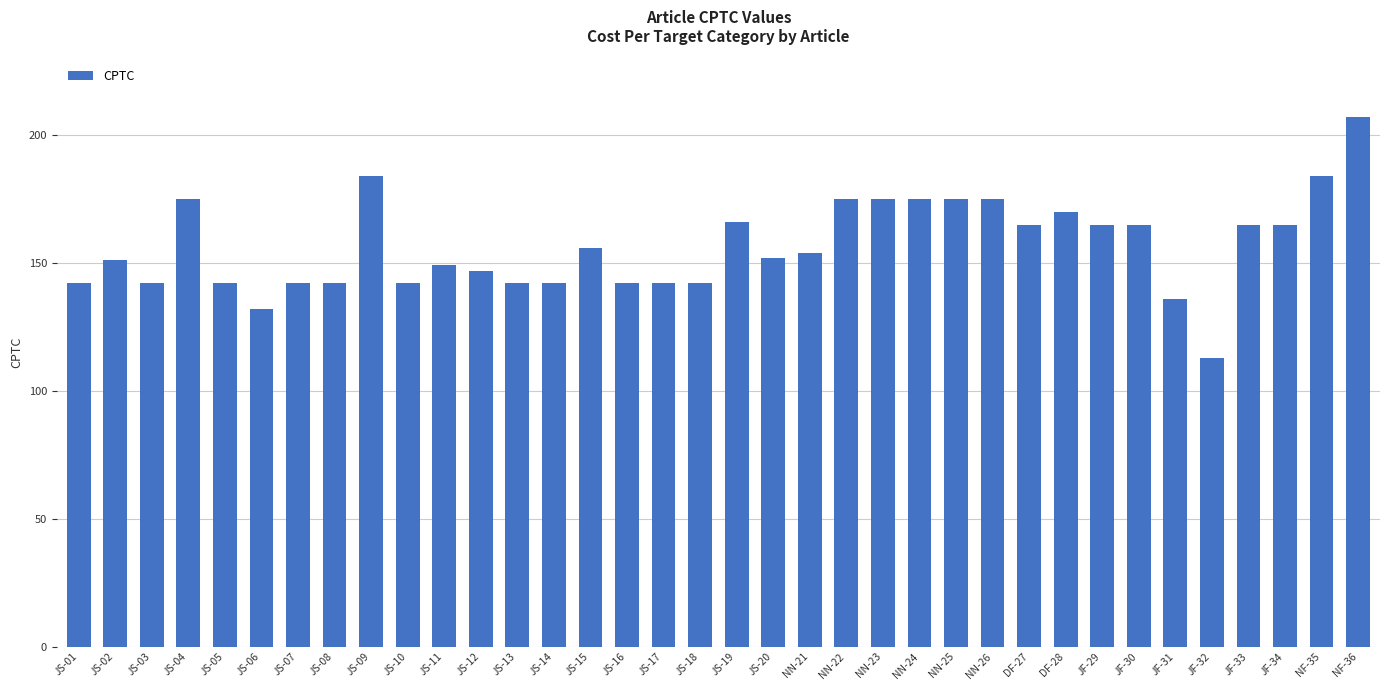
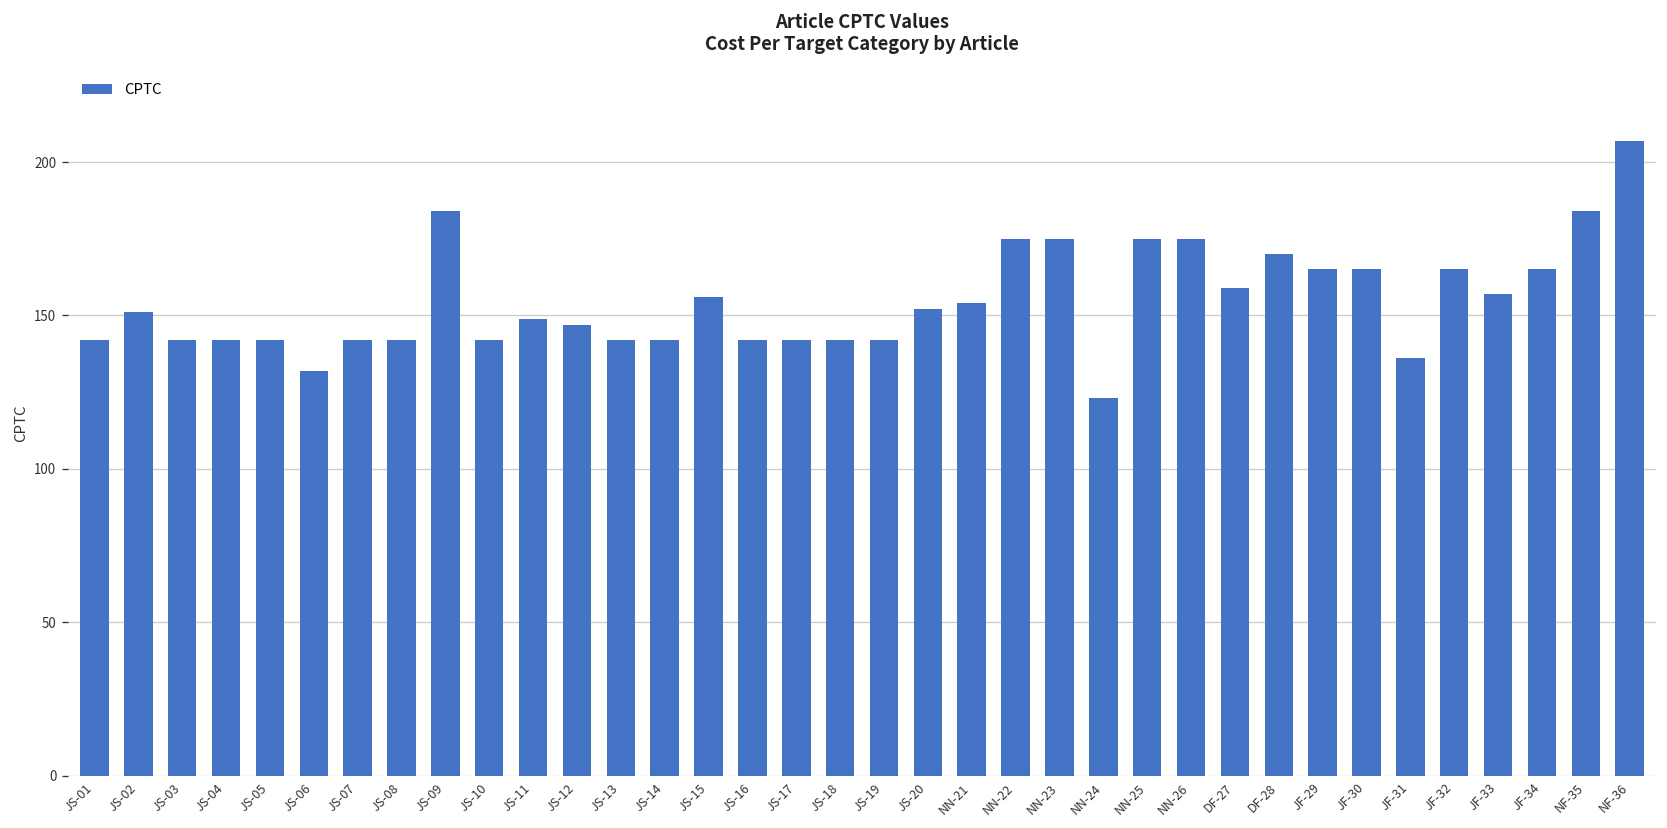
  {
    "JS-01": 142,
    "JS-02": 151,
    "JS-03": 142,
-   "JS-04": 175,
+   "JS-04": 142,
    "JS-05": 142,
    "JS-06": 132,
    "JS-07": 142,
    "JS-08": 142,
    "JS-09": 184,
    "JS-10": 142,
    "JS-11": 149,
    "JS-12": 147,
    "JS-13": 142,
    "JS-14": 142,
    "JS-15": 156,
    "JS-16": 142,
    "JS-17": 142,
    "JS-18": 142,
-   "JS-19": 166,
+   "JS-19": 142,
    "JS-20": 152,
    "NN-21": 154,
    "NN-22": 175,
    "NN-23": 175,
-   "NN-24": 175,
+   "NN-24": 123,
    "NN-25": 175,
    "NN-26": 175,
-   "DF-27": 165,
+   "DF-27": 159,
    "DF-28": 170,
    "JF-29": 165,
    "JF-30": 165,
    "JF-31": 136,
-   "JF-32": 113,
-   "JF-33": 165,
+   "JF-32": 165,
+   "JF-33": 157,
    "JF-34": 165,
    "NF-35": 184,
    "NF-36": 207
  }
